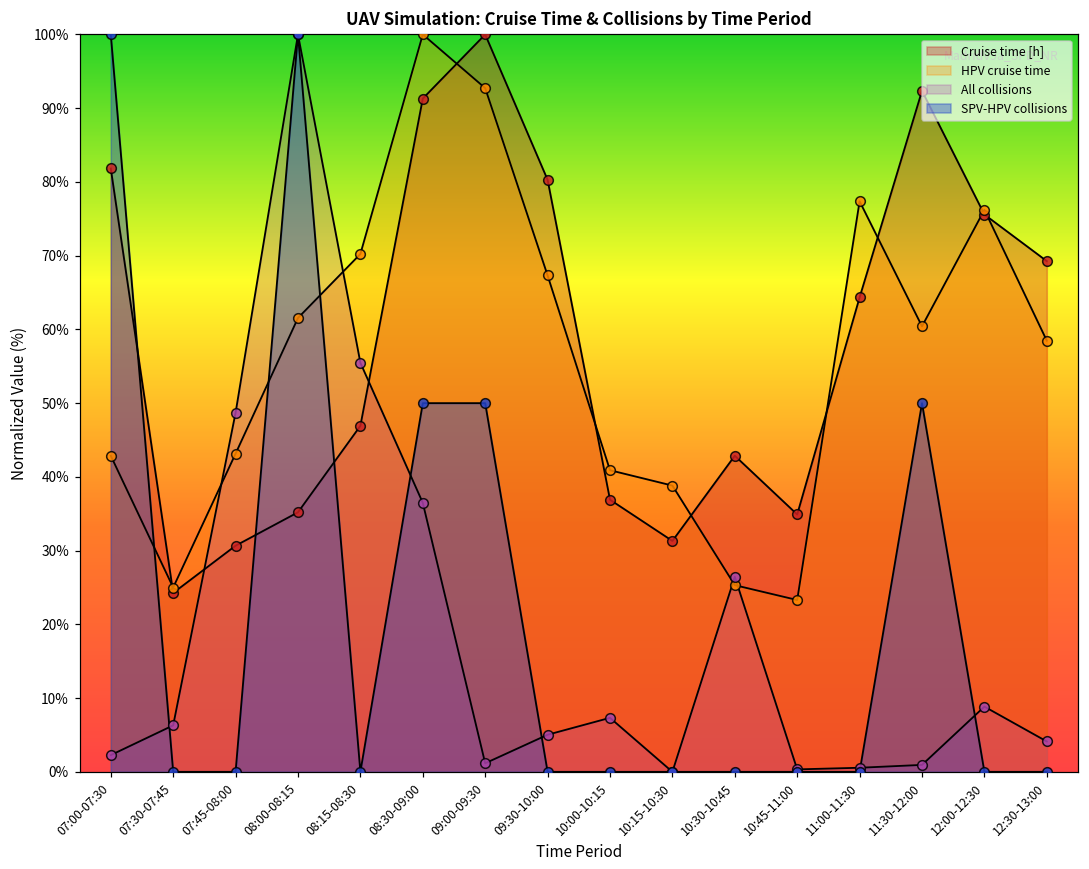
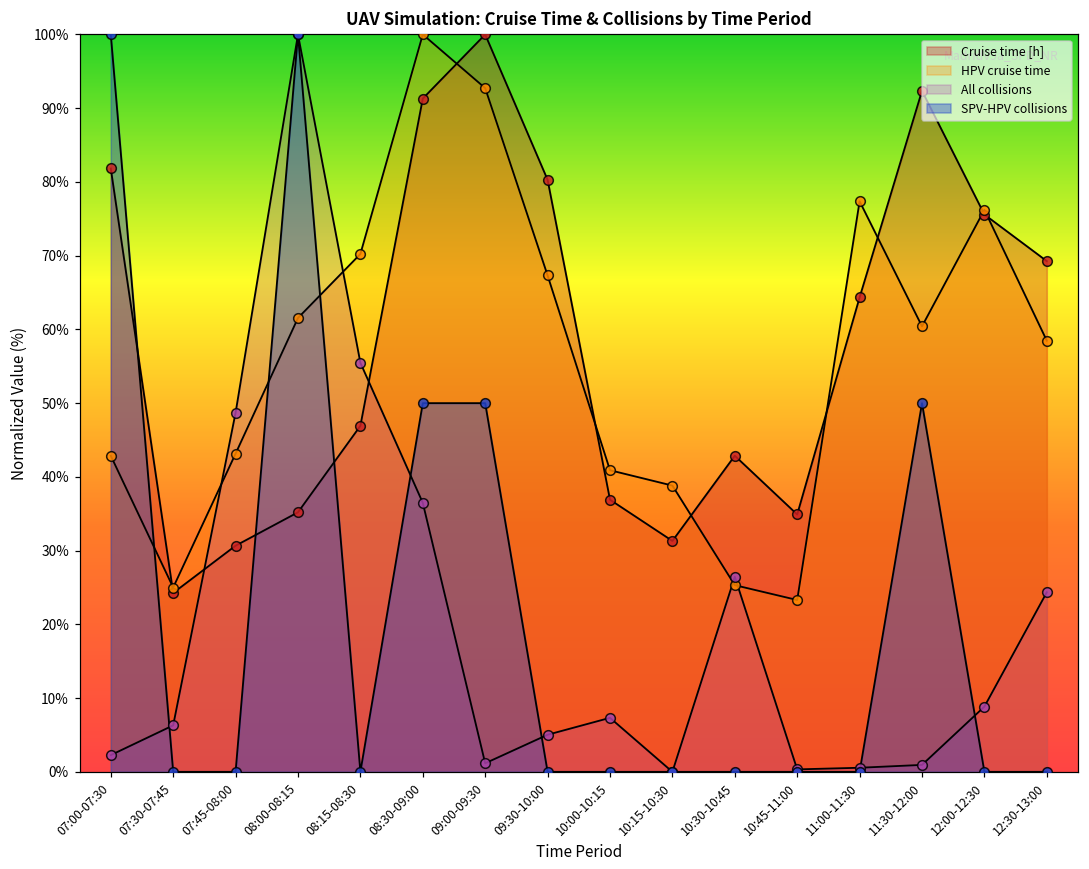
  {
    "All collisions": {
      "07:00-07:30": "2%",
      "07:30-07:45": "6%",
      "07:45-08:00": "49%",
      "08:15-08:30": "55%",
      "08:30-09:00": "36%",
      "09:00-09:30": "1%",
      "09:30-10:00": "5%",
      "10:00-10:15": "7%",
      "10:30-10:45": "26%",
      "11:00-11:30": "1%",
      "11:30-12:00": "1%",
      "12:00-12:30": "9%",
-     "12:30-13:00": "4%"
+     "12:30-13:00": "24%"
    },
    "SPV-HPV collisions": {
      "07:00-07:30": "100%",
      "07:30-07:45": "0%",
      "07:45-08:00": "0%",
      "08:15-08:30": "0%",
      "08:30-09:00": "50%",
      "09:00-09:30": "50%",
      "09:30-10:00": "0%",
      "10:00-10:15": "0%",
      "10:30-10:45": "0%",
      "11:00-11:30": "0%",
      "11:30-12:00": "50%",
      "12:00-12:30": "0%",
      "12:30-13:00": "0%"
    }
  }
